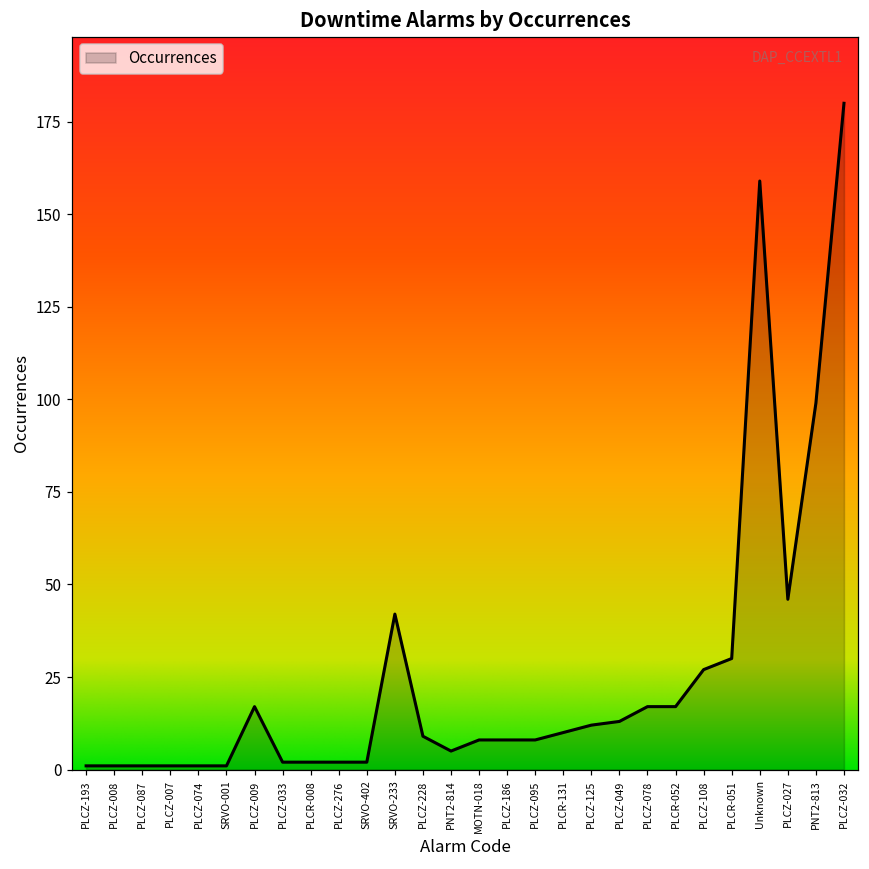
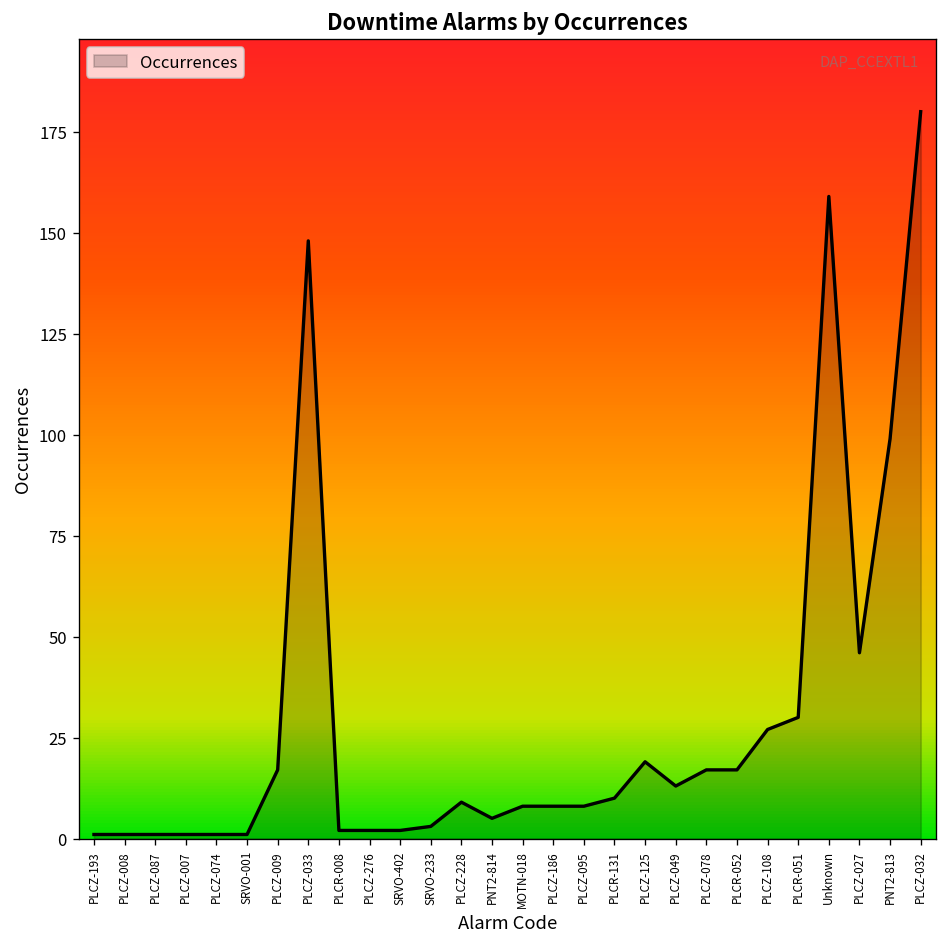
  {
    "PLCZ-193": 1,
    "PLCZ-008": 1,
    "PLCZ-087": 1,
    "PLCZ-007": 1,
    "PLCZ-074": 1,
    "SRVO-001": 1,
    "PLCZ-009": 17,
-   "PLCZ-033": 2,
+   "PLCZ-033": 148,
    "PLCR-008": 2,
    "PLCZ-276": 2,
    "SRVO-402": 2,
-   "SRVO-233": 42,
+   "SRVO-233": 3,
    "PLCZ-228": 9,
    "PNT2-814": 5,
    "MOTN-018": 8,
    "PLCZ-186": 8,
    "PLCZ-095": 8,
    "PLCR-131": 10,
-   "PLCZ-125": 12,
+   "PLCZ-125": 19,
    "PLCZ-049": 13,
    "PLCZ-078": 17,
    "PLCR-052": 17,
    "PLCZ-108": 27,
    "PLCR-051": 30,
    "Unknown": 159,
    "PLCZ-027": 46,
    "PNT2-813": 99,
    "PLCZ-032": 180
  }
